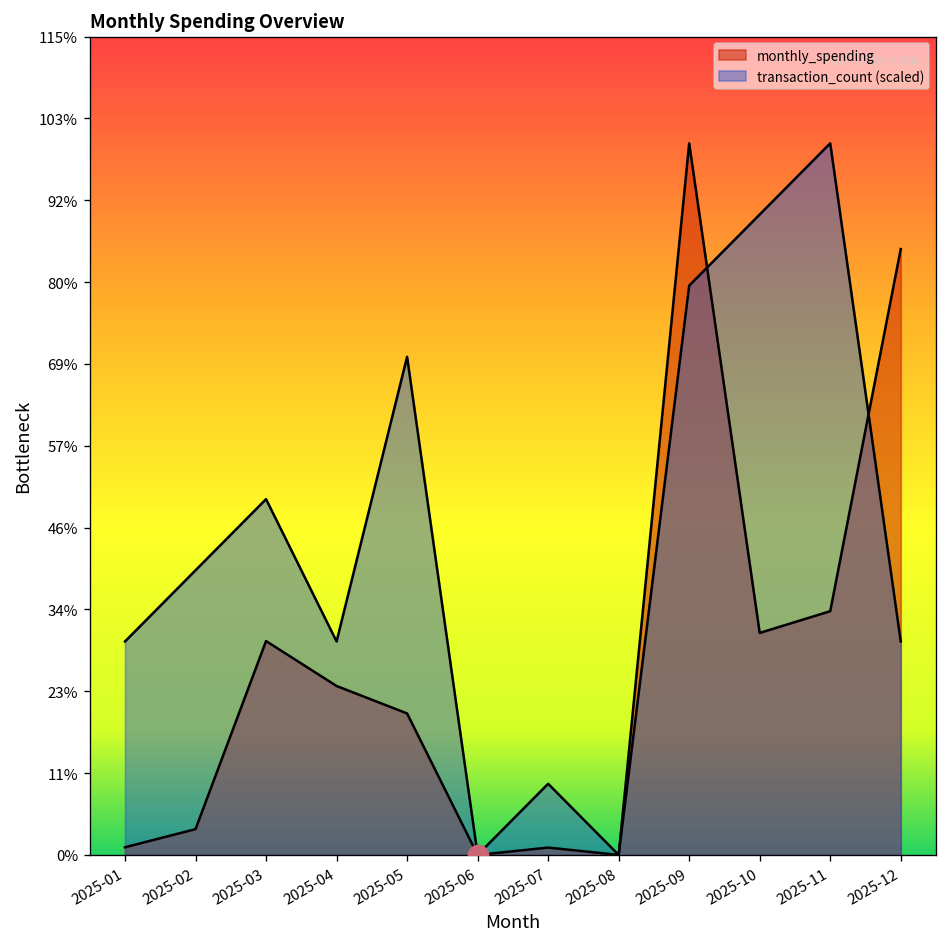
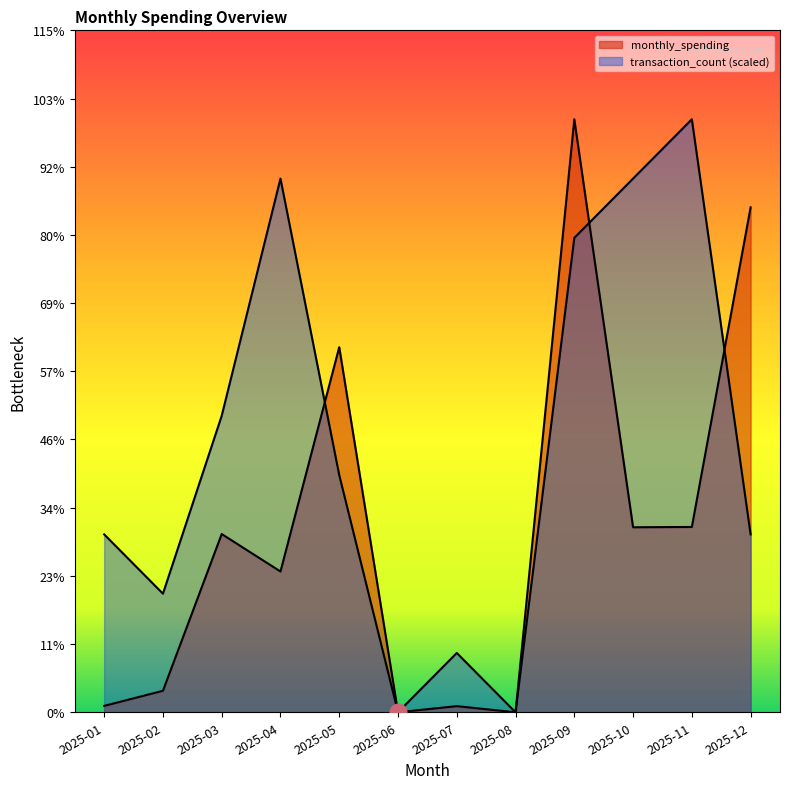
  {
    "monthly_spending": {
      "2025-01": "1%",
      "2025-02": "4%",
      "2025-03": "30%",
      "2025-04": "24%",
-     "2025-05": "20%",
+     "2025-05": "62%",
      "2025-07": "1%",
      "2025-09": "100%",
      "2025-10": "31%",
-     "2025-11": "34%",
+     "2025-11": "31%",
      "2025-12": "85%"
    },
    "transaction_count (scaled)": {
      "2025-01": "30%",
-     "2025-02": "40%",
+     "2025-02": "20%",
      "2025-03": "50%",
-     "2025-04": "30%",
-     "2025-05": "70%",
+     "2025-04": "90%",
+     "2025-05": "40%",
      "2025-07": "10%",
      "2025-09": "80%",
      "2025-10": "90%",
      "2025-11": "100%",
      "2025-12": "30%"
    }
  }
